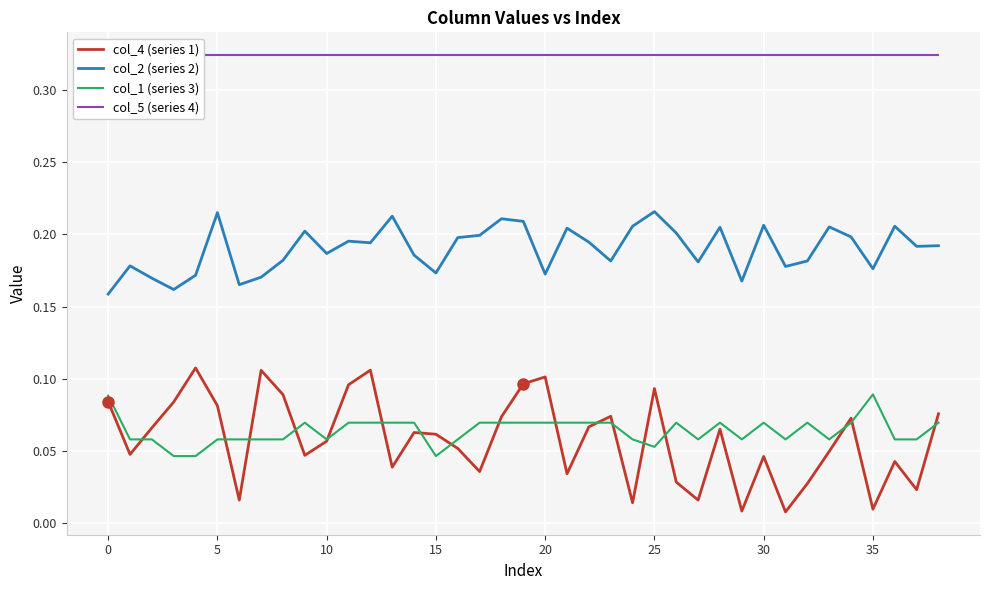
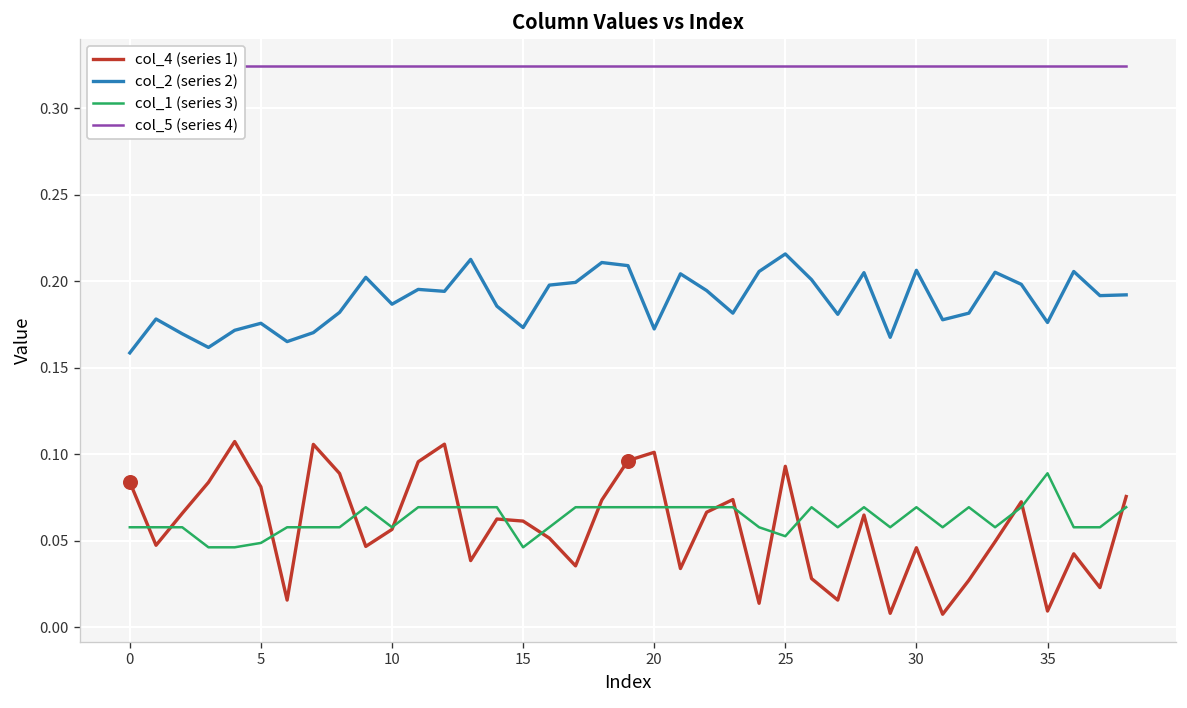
  {
    "col_2 (series 2)": {
      "0": 0.159,
-     "5": 0.215,
+     "5": 0.176,
      "10": 0.187,
      "15": 0.173,
      "20": 0.173,
      "25": 0.216,
      "30": 0.206,
      "35": 0.176
    },
    "col_1 (series 3)": {
-     "0": 0.088,
-     "5": 0.058,
+     "0": 0.058,
+     "5": 0.049,
      "15": 0.046,
      "20": 0.069,
      "25": 0.053,
      "30": 0.069,
      "35": 0.089
    },
    "col_5 (series 4)": {
      "5": 0.324,
      "10": 0.324,
      "15": 0.324,
      "20": 0.324,
      "25": 0.324,
      "30": 0.324,
      "35": 0.324
    }
  }
